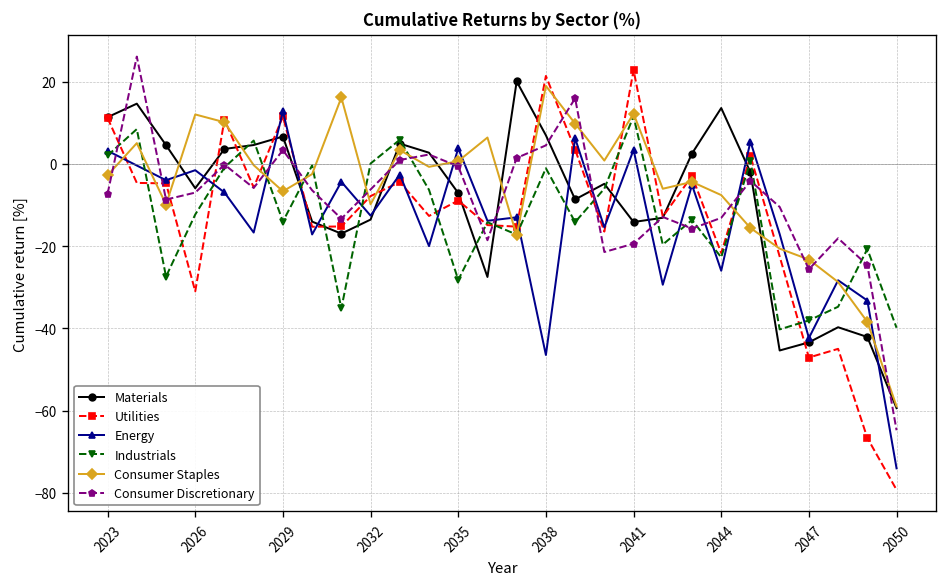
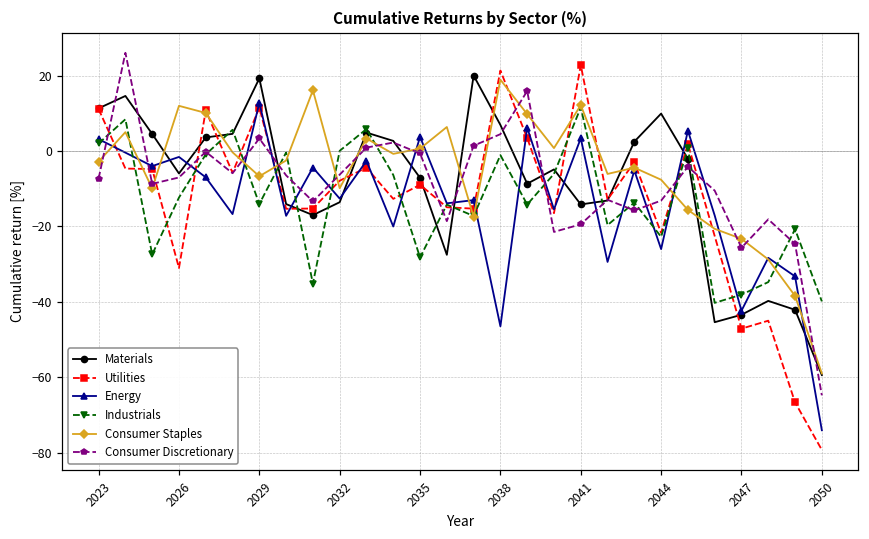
  {
    "Materials": {
      "2026": -6,
-     "2029": 7,
+     "2029": 19,
      "2032": -14,
      "2035": -7,
      "2038": 7,
      "2041": -14,
-     "2044": 14,
+     "2044": 10,
      "2047": -43
    },
    "Utilities": {
      "2026": -31,
      "2029": 12,
      "2032": -8,
      "2035": -9,
      "2038": 21,
      "2041": 23,
      "2044": -22,
      "2047": -47,
      "2050": -79
    },
    "Energy": {
      "2023": 3,
      "2026": -2,
      "2029": 13,
      "2032": -13,
      "2035": 4,
      "2038": -46,
      "2041": 3,
      "2044": -26,
      "2047": -42,
      "2050": -74
    },
    "Industrials": {
      "2023": 2,
      "2026": -12,
      "2029": -14,
      "2032": 0,
      "2035": -28,
      "2038": -1,
      "2044": -23,
      "2047": -38,
      "2050": -40
    },
    "Consumer Staples": {
      "2023": -3,
      "2026": 12,
      "2029": -7,
      "2032": -10,
      "2035": 1,
      "2038": 19,
      "2044": -8,
      "2047": -23
    },
    "Consumer Discretionary": {
      "2023": -7,
      "2026": -7,
      "2029": 3,
      "2032": -6,
      "2035": -1,
      "2038": 4,
      "2041": -19,
      "2044": -13,
      "2047": -26,
      "2050": -65
    }
  }
